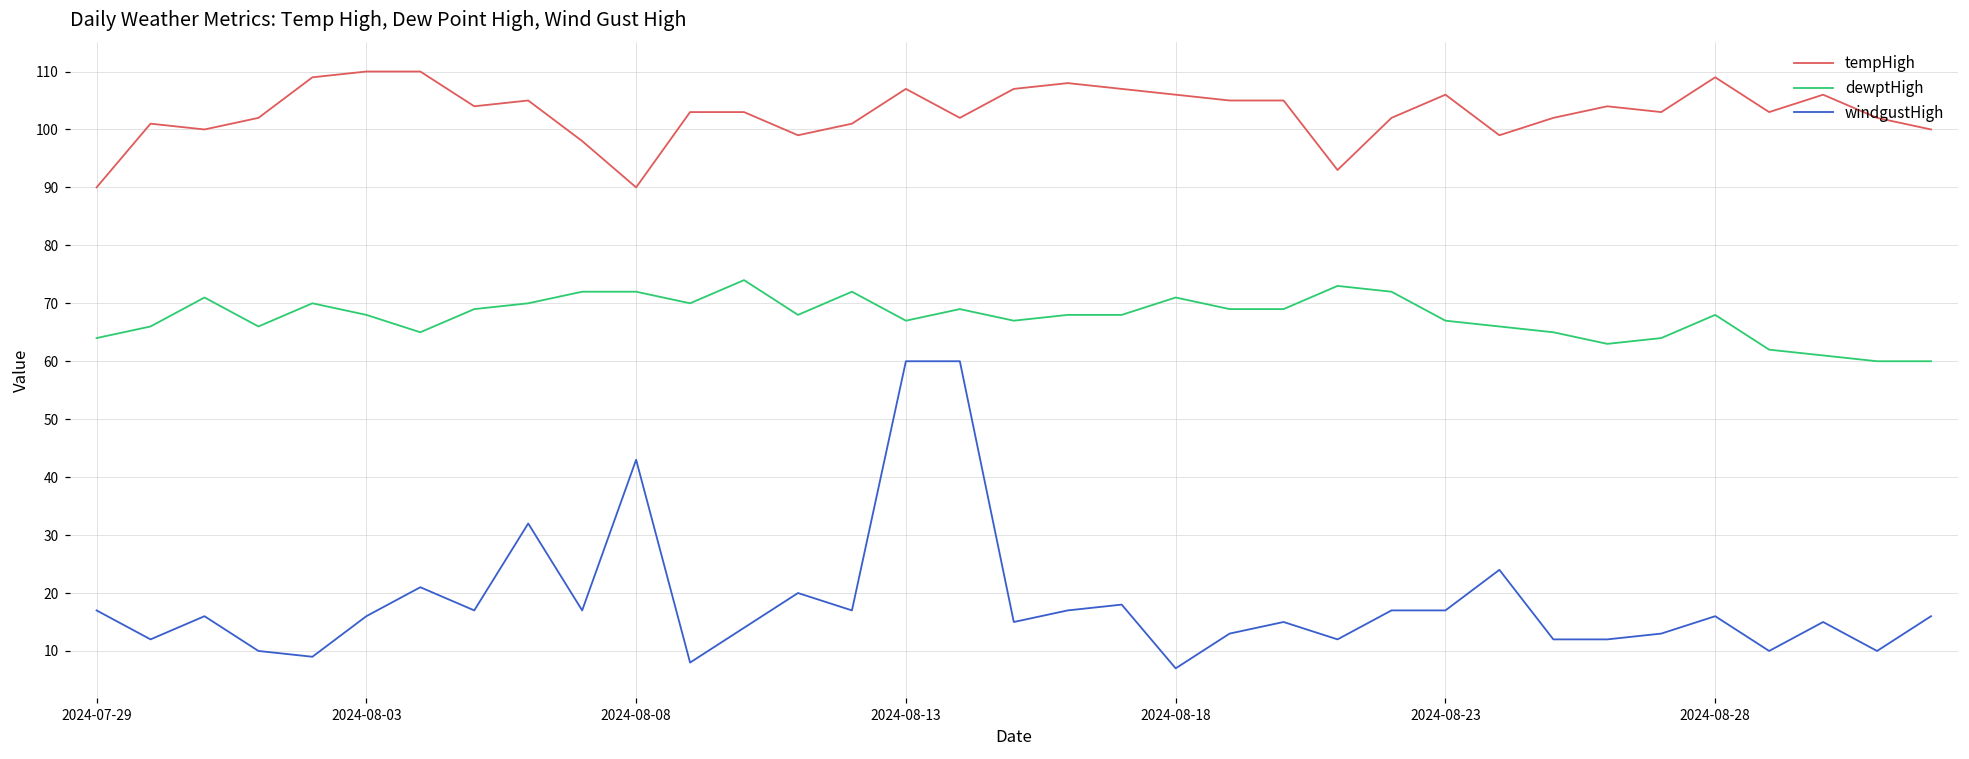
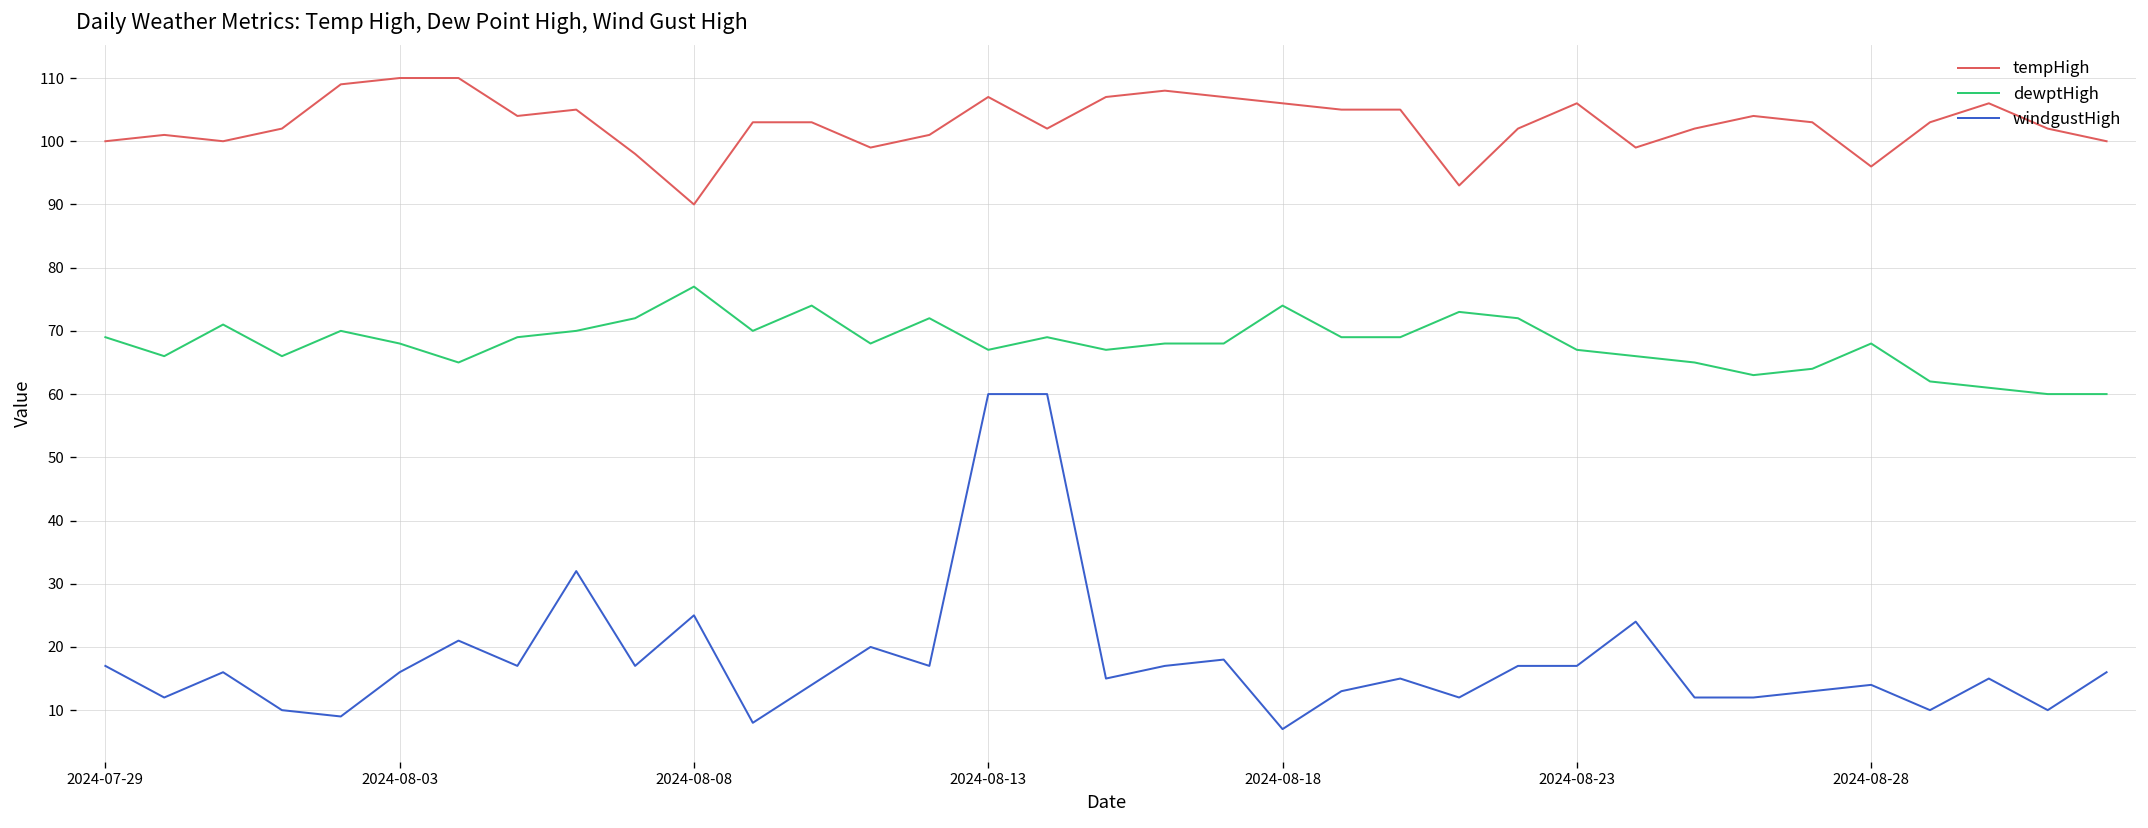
  {
    "tempHigh": {
-     "2024-07-29": 90,
+     "2024-07-29": 100,
      "2024-08-03": 110,
      "2024-08-08": 90,
      "2024-08-13": 107,
      "2024-08-18": 106,
      "2024-08-23": 106,
-     "2024-08-28": 109
+     "2024-08-28": 96
    },
    "dewptHigh": {
-     "2024-07-29": 64,
+     "2024-07-29": 69,
      "2024-08-03": 68,
-     "2024-08-08": 72,
+     "2024-08-08": 77,
      "2024-08-13": 67,
-     "2024-08-18": 71,
+     "2024-08-18": 74,
      "2024-08-23": 67,
      "2024-08-28": 68
    },
    "windgustHigh": {
      "2024-07-29": 17,
      "2024-08-03": 16,
-     "2024-08-08": 43,
+     "2024-08-08": 25,
      "2024-08-13": 60,
      "2024-08-18": 7,
      "2024-08-23": 17,
-     "2024-08-28": 16
+     "2024-08-28": 14
    }
  }
